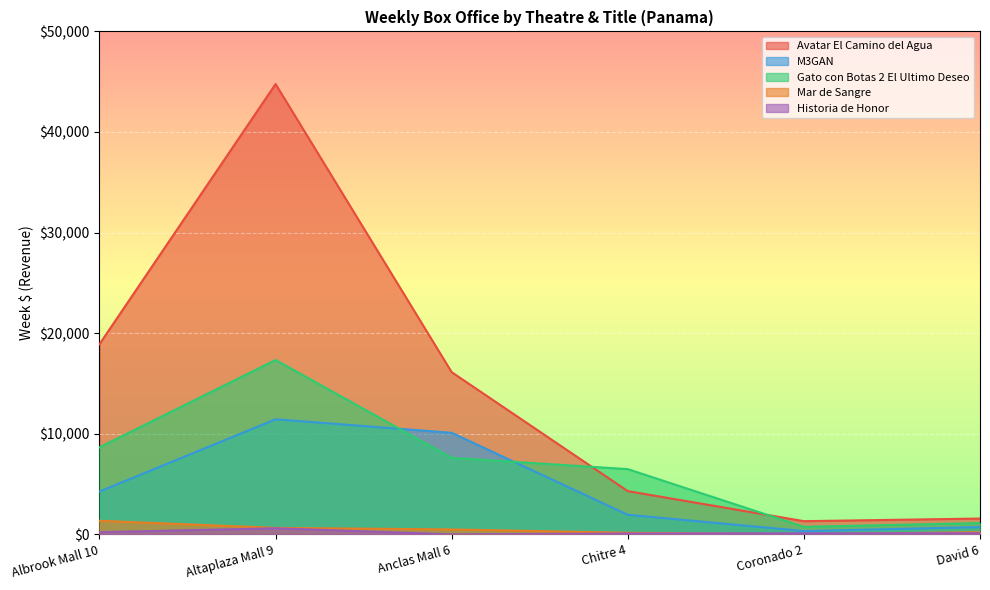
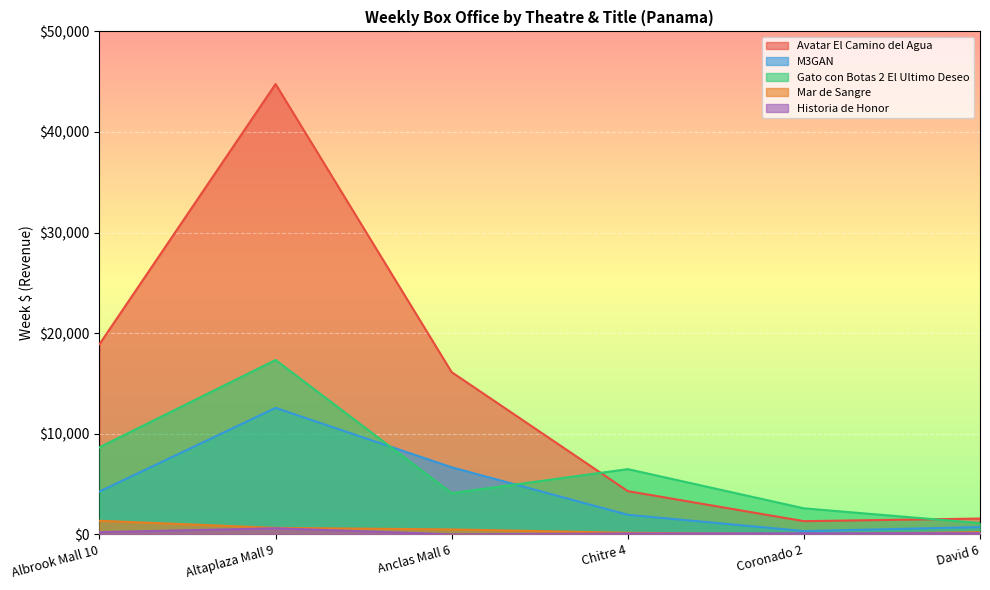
  {
    "M3GAN": {
      "Albrook Mall 10": "$4,300",
-     "Altaplaza Mall 9": "$11,400",
-     "Anclas Mall 6": "$10,100",
+     "Altaplaza Mall 9": "$12,600",
+     "Anclas Mall 6": "$6,700",
      "Chitre 4": "$1,900",
      "David 6": "$700"
    },
    "Gato con Botas 2 El Ultimo Deseo": {
      "Albrook Mall 10": "$8,600",
      "Altaplaza Mall 9": "$17,300",
-     "Anclas Mall 6": "$7,600",
+     "Anclas Mall 6": "$4,100",
      "Chitre 4": "$6,500",
-     "Coronado 2": "$700",
+     "Coronado 2": "$2,600",
      "David 6": "$1,100"
    },
    "Historia de Honor": {
      "Albrook Mall 10": "$200",
      "Anclas Mall 6": "$0"
    }
  }
